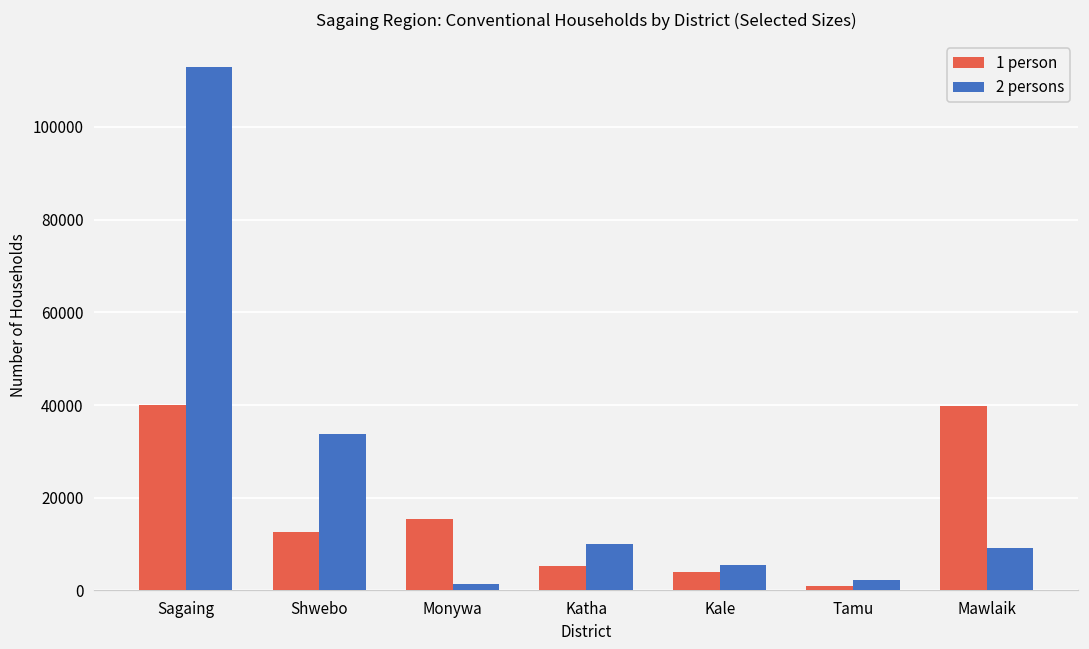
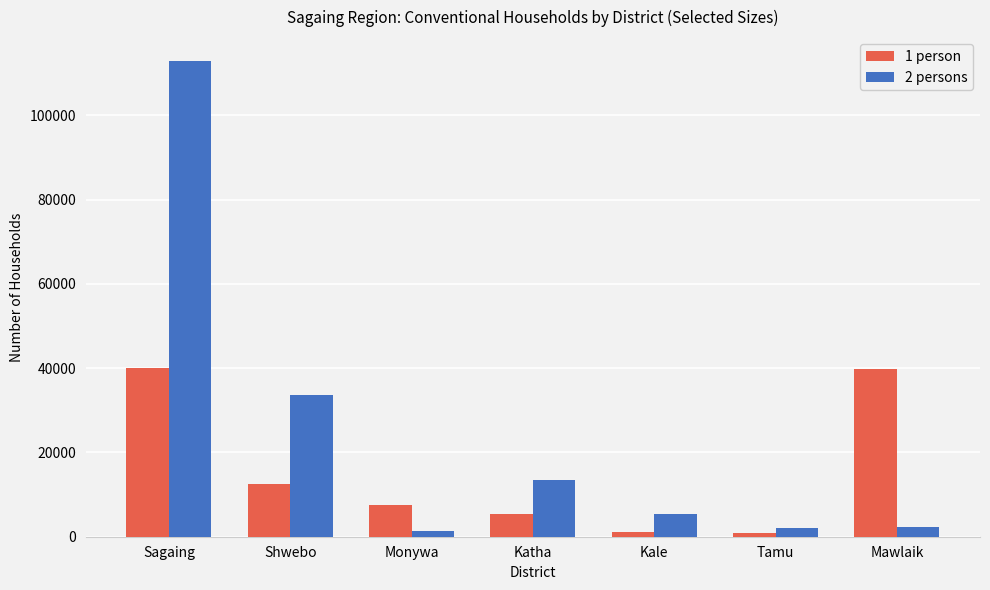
  {
    "1 person": {
      "Sagaing": 40000,
      "Shwebo": 13000,
-     "Monywa": 15000,
+     "Monywa": 8000,
      "Katha": 5000,
-     "Kale": 4000,
+     "Kale": 1000,
      "Tamu": 1000,
      "Mawlaik": 40000
    },
    "2 persons": {
      "Sagaing": 113000,
      "Shwebo": 34000,
      "Monywa": 1000,
-     "Katha": 10000,
+     "Katha": 14000,
      "Kale": 5000,
      "Tamu": 2000,
-     "Mawlaik": 9000
+     "Mawlaik": 2000
    }
  }
